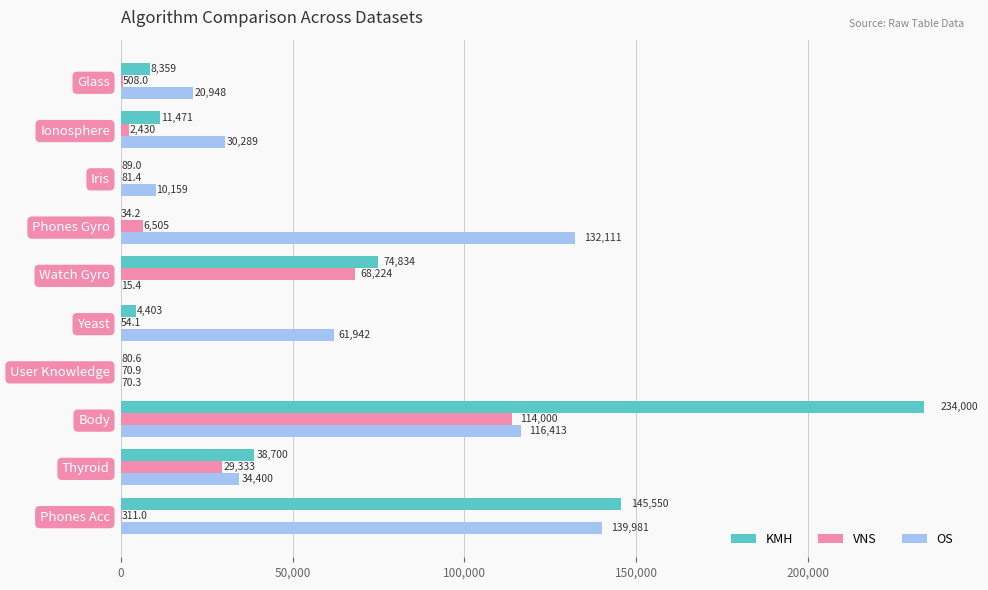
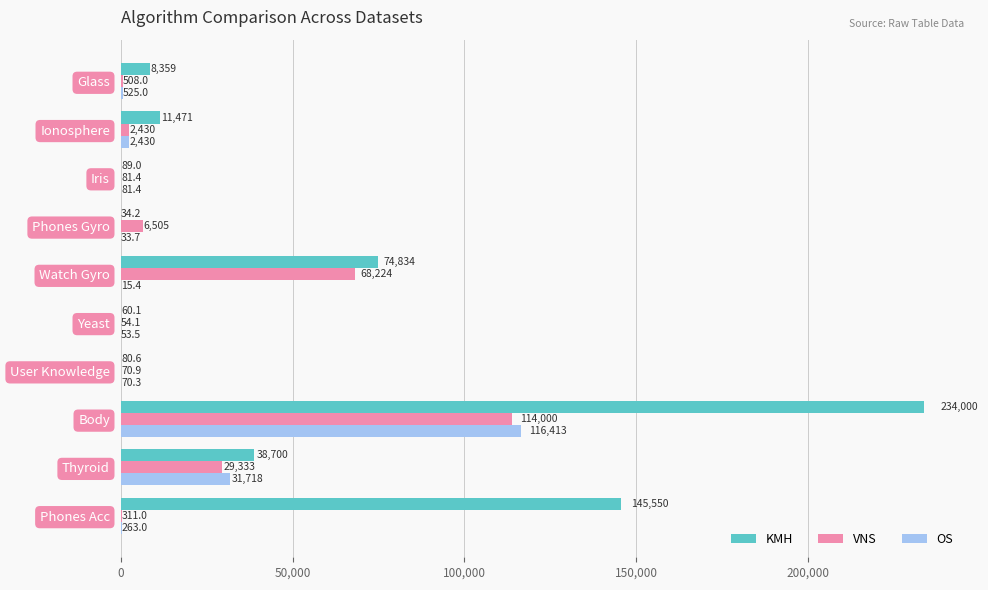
  {
    "KMH": {
      "Glass": "8,359",
      "Ionosphere": "11,471",
      "Iris": "89.0",
      "Phones Gyro": "34.2",
      "Watch Gyro": "74,834",
-     "Yeast": "4,403",
+     "Yeast": "60.1",
      "User Knowledge": "80.6",
      "Body": "234,000",
      "Thyroid": "38,700",
      "Phones Acc": "145,550"
    },
    "VNS": {
      "Glass": "508.0",
      "Ionosphere": "2,430",
      "Iris": "81.4",
      "Phones Gyro": "6,505",
      "Watch Gyro": "68,224",
      "Yeast": "54.1",
      "User Knowledge": "70.9",
      "Body": "114,000",
      "Thyroid": "29,333",
      "Phones Acc": "311.0"
    },
    "OS": {
-     "Glass": "20,948",
-     "Ionosphere": "30,289",
-     "Iris": "10,159",
-     "Phones Gyro": "132,111",
+     "Glass": "525.0",
+     "Ionosphere": "2,430",
+     "Iris": "81.4",
+     "Phones Gyro": "33.7",
      "Watch Gyro": "15.4",
-     "Yeast": "61,942",
+     "Yeast": "53.5",
      "User Knowledge": "70.3",
      "Body": "116,413",
-     "Thyroid": "34,400",
-     "Phones Acc": "139,981"
+     "Thyroid": "31,718",
+     "Phones Acc": "263.0"
    }
  }
